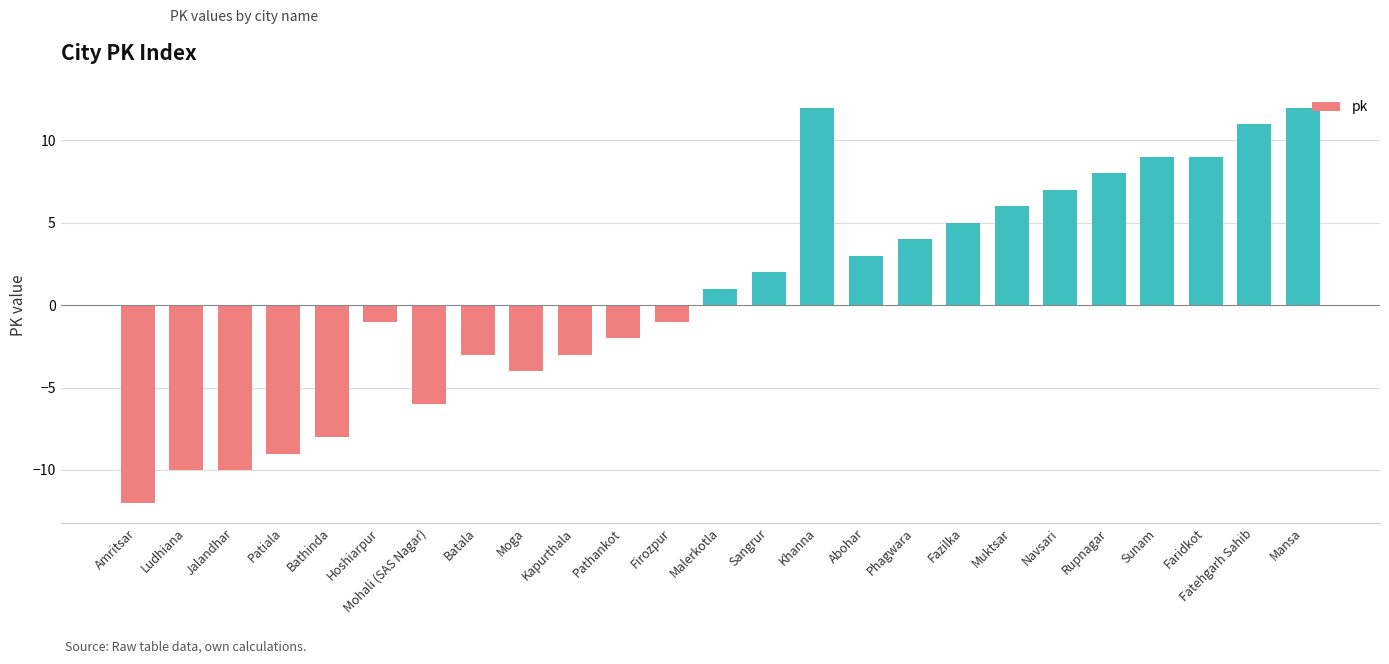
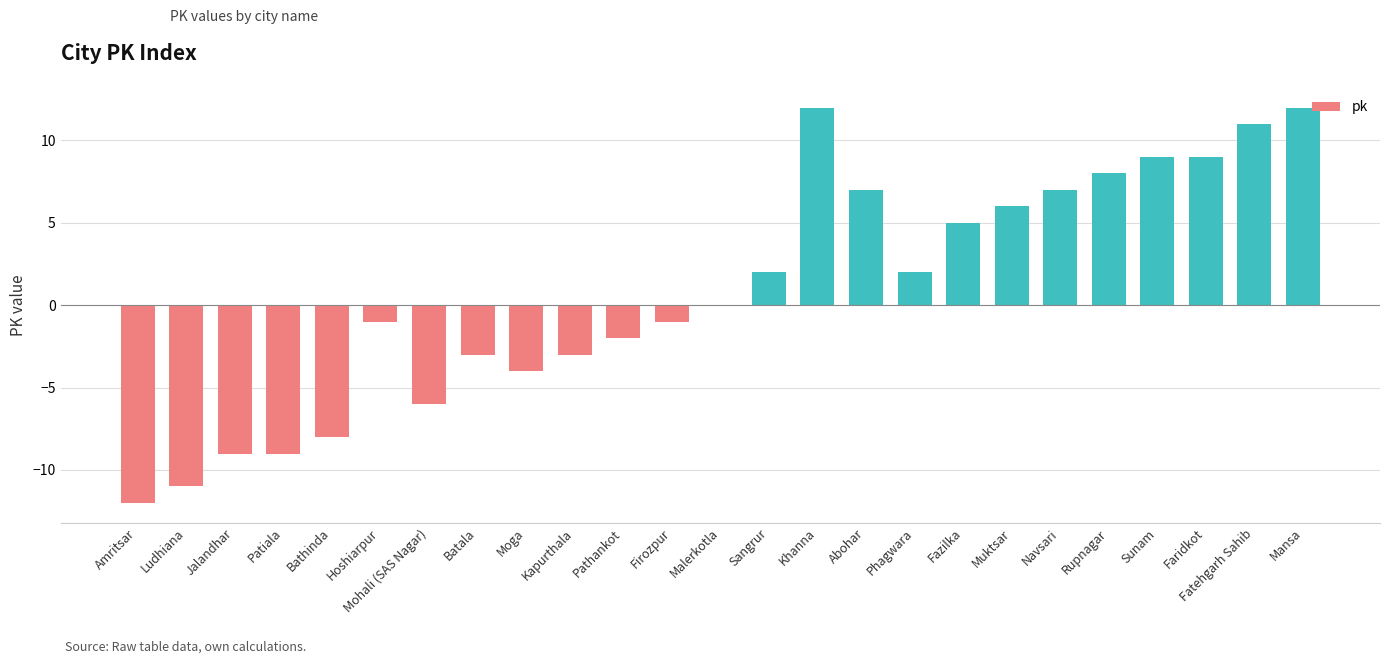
  {
    "Amritsar": -12.0,
-   "Ludhiana": -10.0,
-   "Jalandhar": -10.0,
+   "Ludhiana": -11.0,
+   "Jalandhar": -9.0,
    "Patiala": -9.0,
    "Bathinda": -8.0,
    "Hoshiarpur": -1.0,
    "Mohali (SAS Nagar)": -6.0,
    "Batala": -3.0,
    "Moga": -4.0,
    "Kapurthala": -3.0,
    "Pathankot": -2.0,
    "Firozpur": -1.0,
-   "Malerkotla": 1.0,
+   "Malerkotla": 0.0,
    "Sangrur": 2.0,
    "Khanna": 12.0,
-   "Abohar": 3.0,
-   "Phagwara": 4.0,
+   "Abohar": 7.0,
+   "Phagwara": 2.0,
    "Fazilka": 5.0,
    "Muktsar": 6.0,
    "Navsari": 7.0,
    "Rupnagar": 8.0,
    "Sunam": 9.0,
    "Faridkot": 9.0,
    "Fatehgarh Sahib": 11.0,
    "Mansa": 12.0
  }
